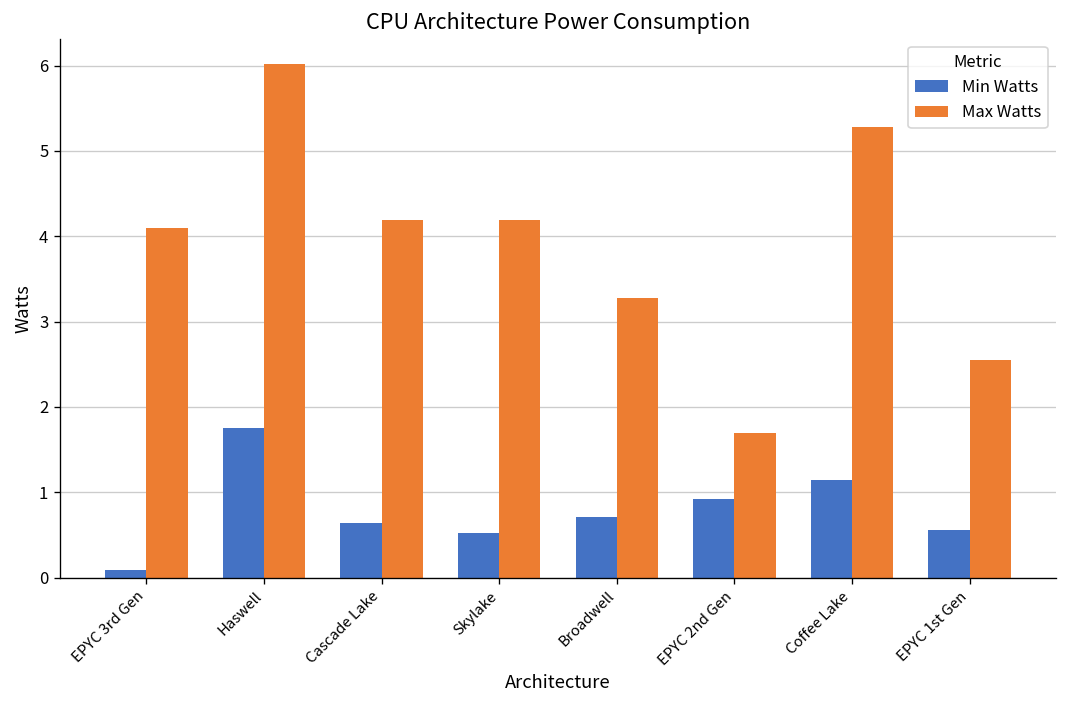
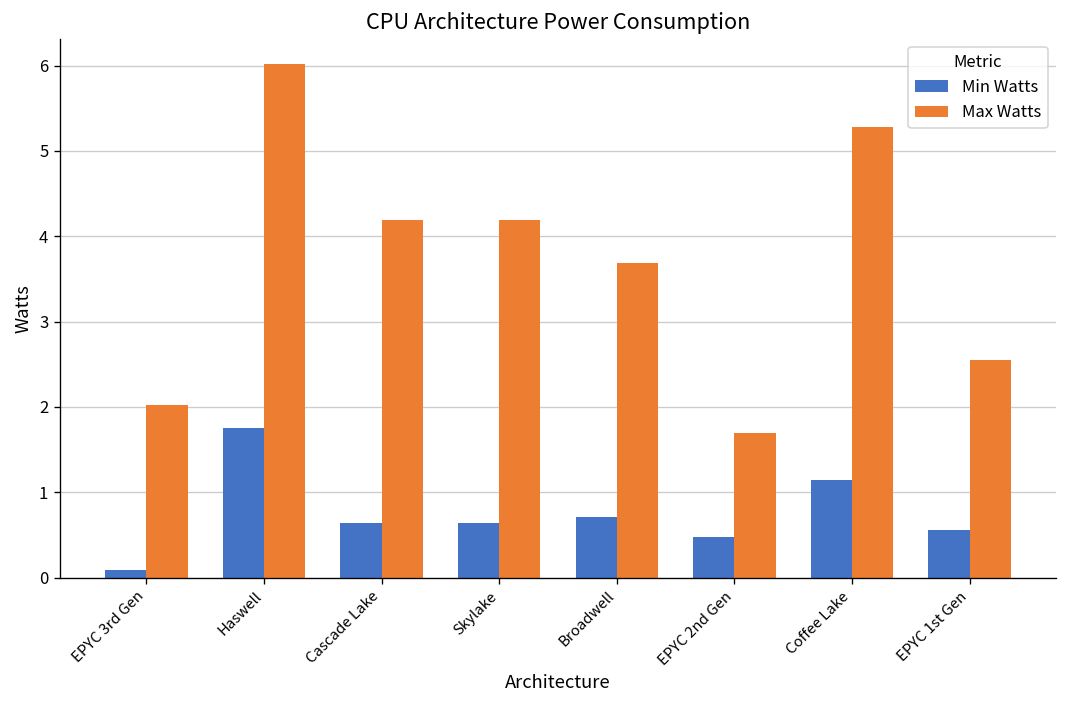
  {
    "Min Watts": {
      "EPYC 3rd Gen": 0.1,
      "Haswell": 1.8,
      "Cascade Lake": 0.6,
-     "Skylake": 0.5,
+     "Skylake": 0.6,
      "Broadwell": 0.7,
-     "EPYC 2nd Gen": 0.9,
+     "EPYC 2nd Gen": 0.5,
      "Coffee Lake": 1.1,
      "EPYC 1st Gen": 0.6
    },
    "Max Watts": {
-     "EPYC 3rd Gen": 4.1,
+     "EPYC 3rd Gen": 2.0,
      "Haswell": 6.0,
      "Cascade Lake": 4.2,
      "Skylake": 4.2,
-     "Broadwell": 3.3,
+     "Broadwell": 3.7,
      "EPYC 2nd Gen": 1.7,
      "Coffee Lake": 5.3,
      "EPYC 1st Gen": 2.6
    }
  }
